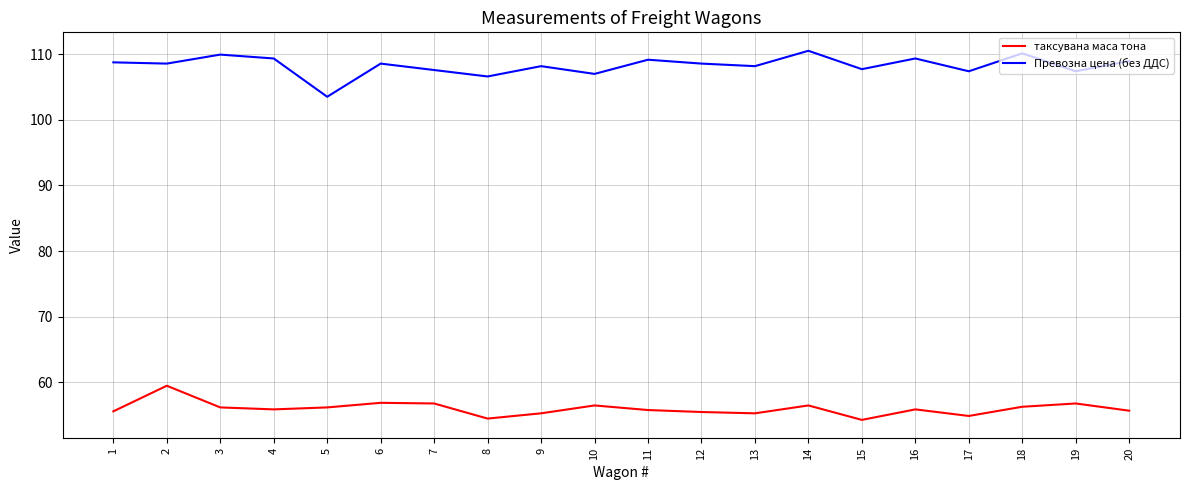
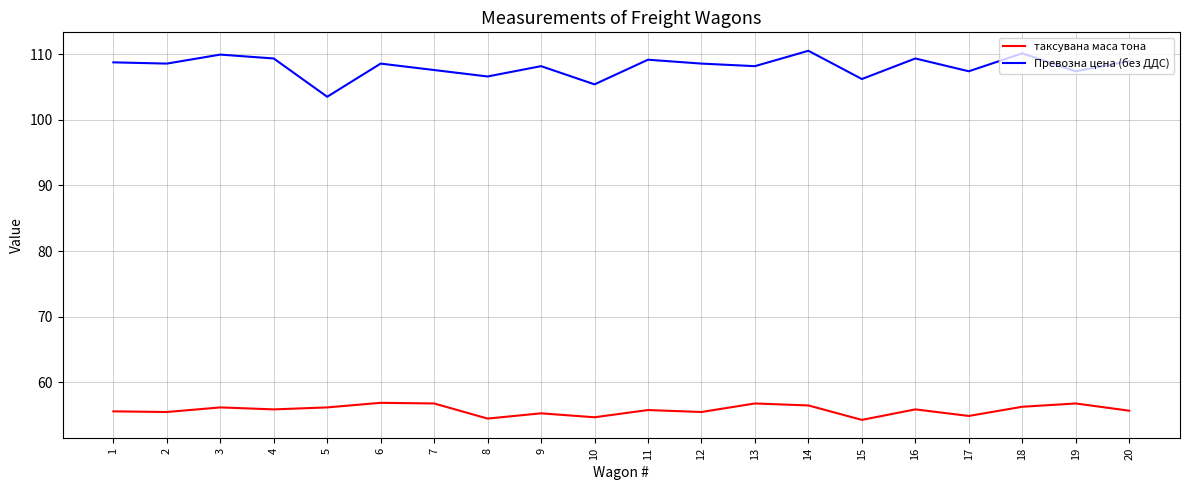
  {
    "таксувана маса тона": {
      "1": 56,
-     "2": 60,
+     "2": 56,
      "3": 56,
      "4": 56,
      "5": 56,
      "6": 57,
      "7": 57,
      "8": 55,
      "9": 55,
-     "10": 57,
+     "10": 55,
      "11": 56,
      "12": 56,
-     "13": 55,
+     "13": 57,
      "14": 57,
      "15": 54,
      "16": 56,
      "17": 55,
      "18": 56,
      "19": 57,
      "20": 56
    },
    "Превозна цена (без ДДС)": {
      "1": 109,
      "2": 109,
      "3": 110,
      "4": 109,
      "5": 104,
      "6": 109,
      "7": 108,
      "8": 107,
      "9": 108,
-     "10": 107,
+     "10": 105,
      "11": 109,
      "12": 109,
      "13": 108,
      "14": 111,
-     "15": 108,
+     "15": 106,
      "16": 109,
      "17": 107
    }
  }
